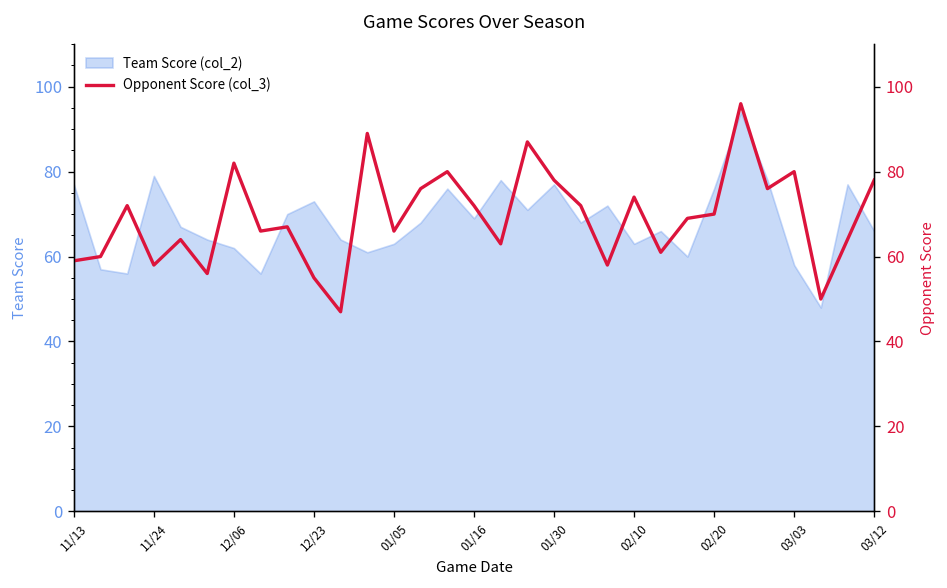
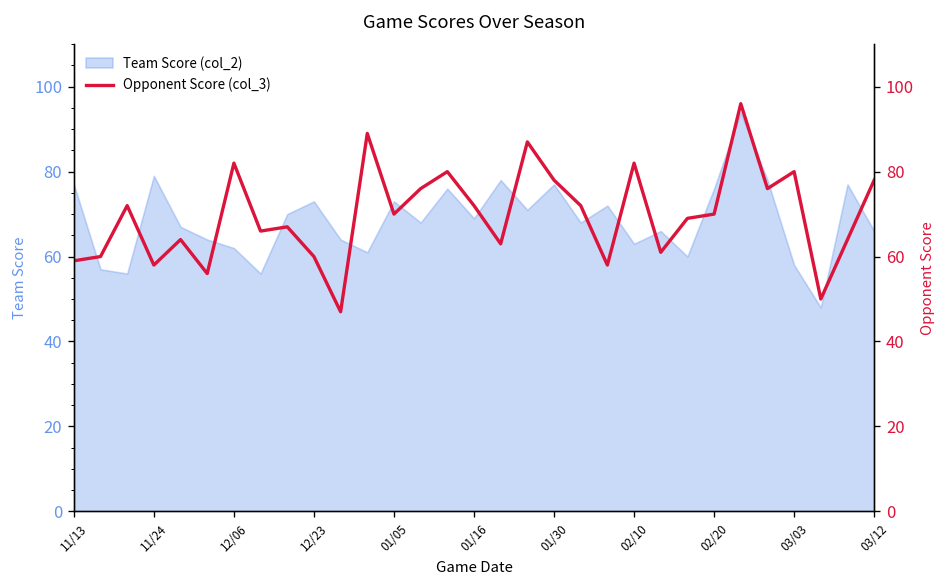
  {
    "Team Score (col_2)": {
      "11/13": 77,
      "11/24": 79,
      "12/06": 62,
      "12/23": 73,
-     "01/05": 63,
+     "01/05": 73,
      "01/16": 69,
      "01/30": 77,
      "02/10": 63,
      "02/20": 76,
      "03/03": 58,
      "03/12": 66
    },
    "Opponent Score (col_3)": {
      "11/13": 59,
      "11/24": 58,
      "12/06": 82,
-     "12/23": 55,
-     "01/05": 66,
+     "12/23": 60,
+     "01/05": 70,
      "01/16": 72,
      "01/30": 78,
-     "02/10": 74,
+     "02/10": 82,
      "02/20": 70,
      "03/03": 80,
      "03/12": 78
    }
  }
